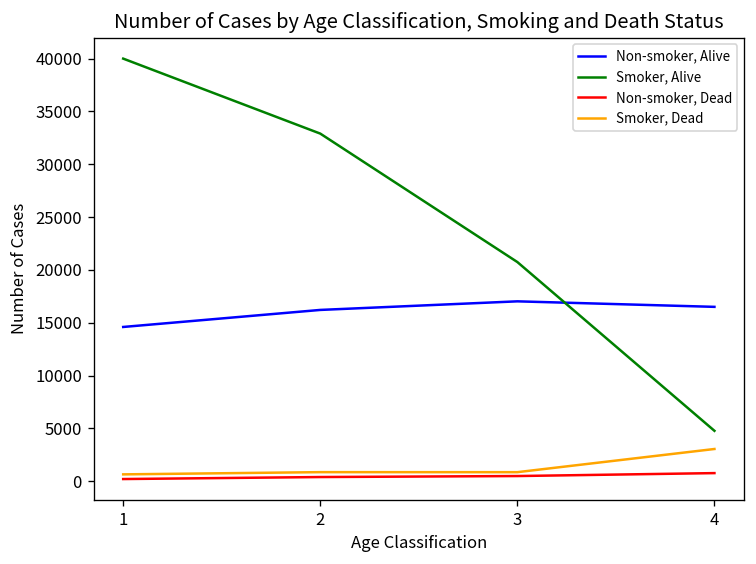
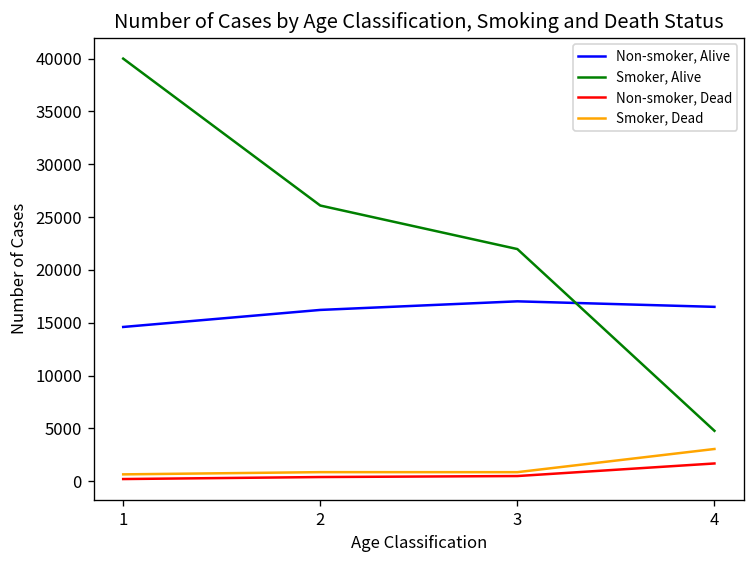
  {
    "Non-smoker, Alive": {
      "1": 15000,
      "2": 16000,
      "3": 17000,
      "4": 16000
    },
    "Smoker, Alive": {
      "1": 40000,
-     "2": 33000,
-     "3": 21000,
+     "2": 26000,
+     "3": 22000,
      "4": 5000
    },
    "Non-smoker, Dead": {
      "1": 0,
      "2": 0,
      "3": 0,
-     "4": 1000
+     "4": 2000
    },
    "Smoker, Dead": {
      "1": 1000,
      "2": 1000,
      "3": 1000,
      "4": 3000
    }
  }
